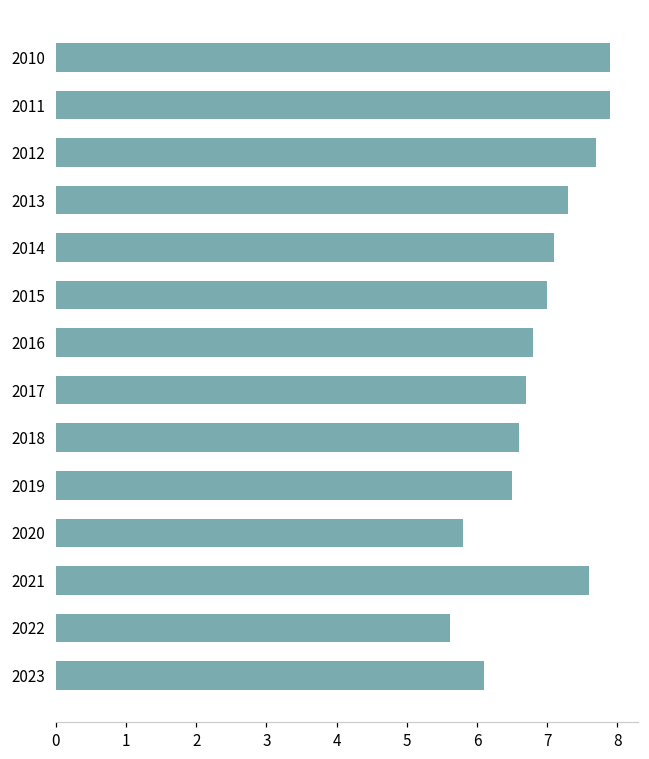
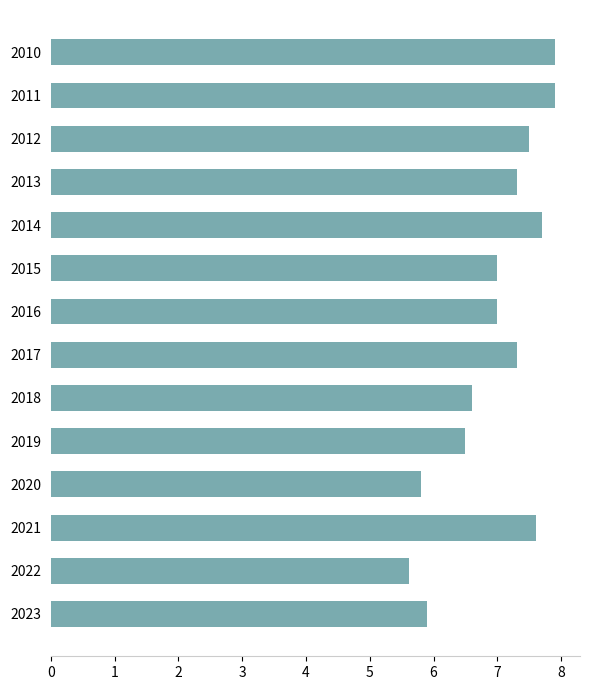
  {
    "2010": 7.9,
    "2011": 7.9,
-   "2012": 7.7,
+   "2012": 7.5,
    "2013": 7.3,
-   "2014": 7.1,
+   "2014": 7.7,
    "2015": 7.0,
-   "2016": 6.8,
-   "2017": 6.7,
+   "2016": 7.0,
+   "2017": 7.3,
    "2018": 6.6,
    "2019": 6.5,
    "2020": 5.8,
    "2021": 7.6,
    "2022": 5.6,
-   "2023": 6.1
+   "2023": 5.9
  }
